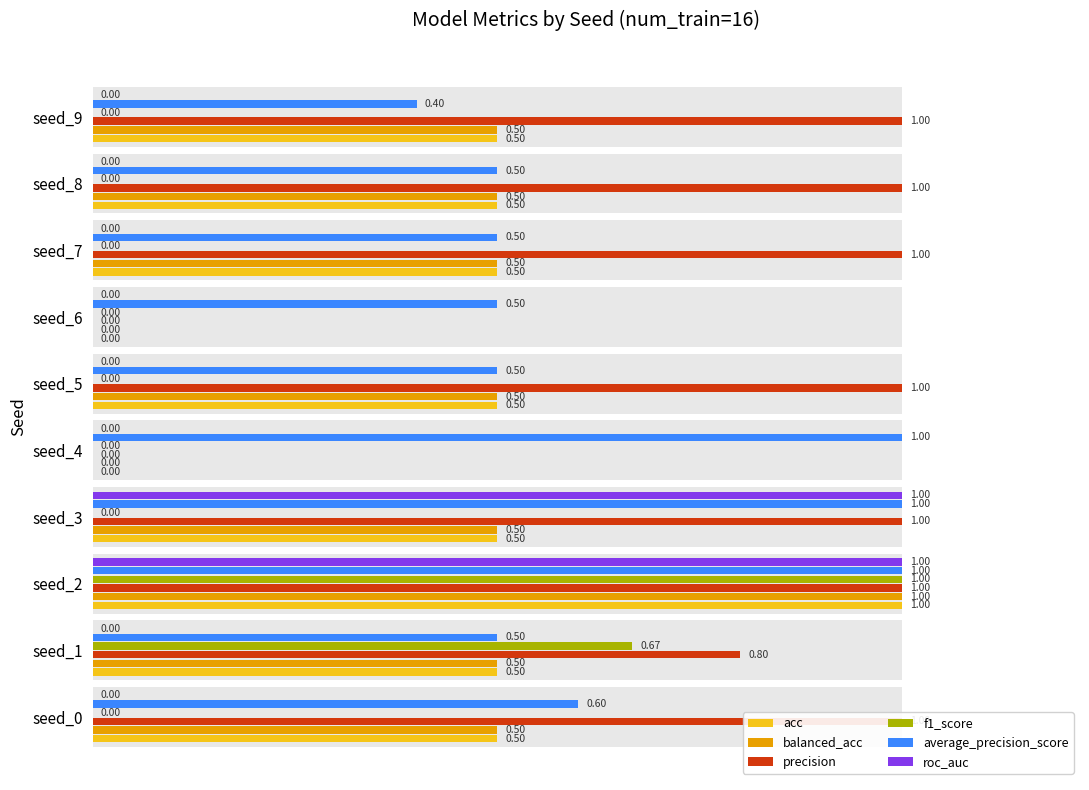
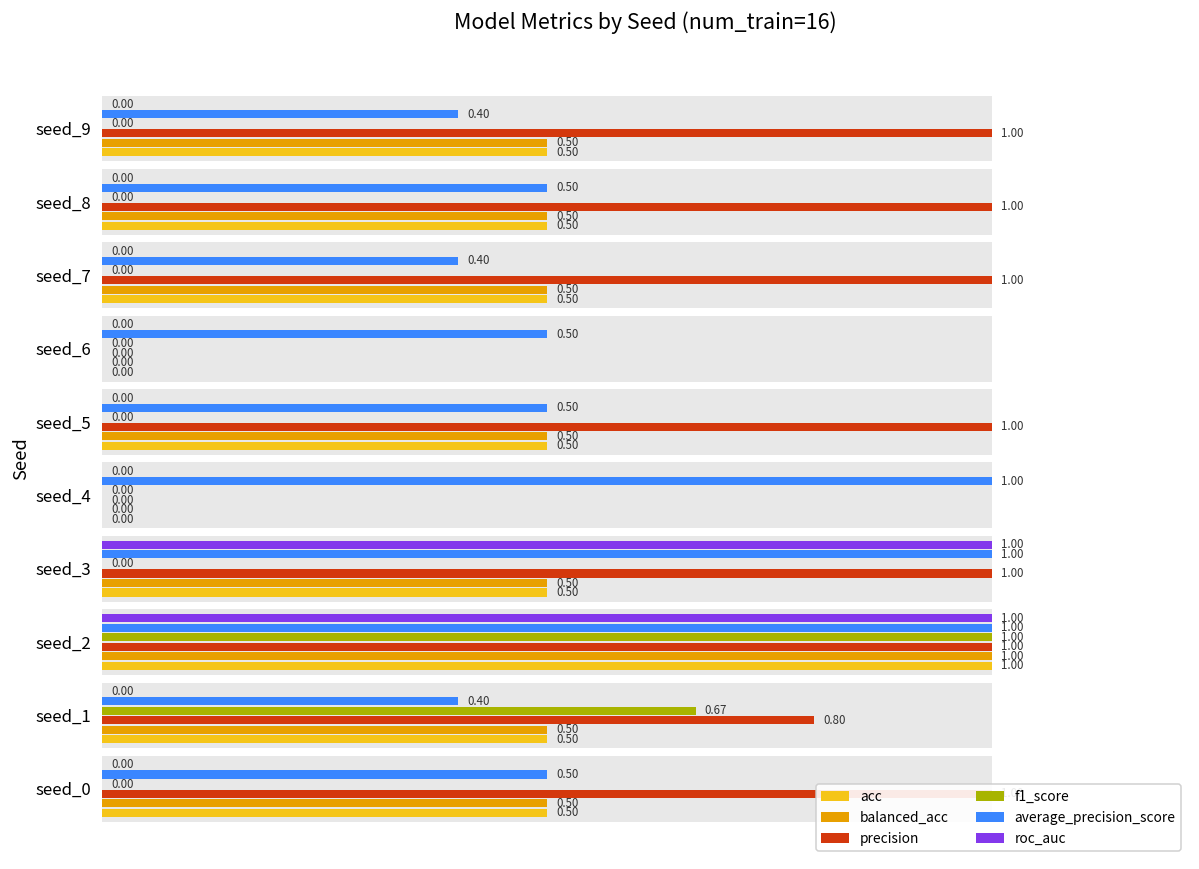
  {
    "precision": {
      "seed_9": 1.00,
      "seed_8": 1.00,
      "seed_7": 1.00,
      "seed_6": 0.00,
      "seed_5": 1.00,
      "seed_4": 0.00,
      "seed_3": 1.00,
      "seed_2": 1.00
    },
    "f1_score": {
      "seed_9": 0.00,
      "seed_8": 0.00,
      "seed_7": 0.00,
      "seed_6": 0.00,
      "seed_5": 0.00,
      "seed_4": 0.00,
      "seed_3": 0.00,
      "seed_2": 1.00,
      "seed_0": 0.00
    },
    "average_precision_score": {
-     "seed_7": 0.50,
+     "seed_7": 0.40,
      "seed_4": 1.00,
      "seed_3": 1.00,
      "seed_2": 1.00,
-     "seed_1": 0.50,
-     "seed_0": 0.60
+     "seed_1": 0.40,
+     "seed_0": 0.50
    },
    "roc_auc": {
      "seed_9": 0.00,
      "seed_8": 0.00,
      "seed_7": 0.00,
      "seed_6": 0.00,
      "seed_5": 0.00,
      "seed_4": 0.00,
      "seed_3": 1.00,
      "seed_2": 1.00,
      "seed_1": 0.00,
      "seed_0": 0.00
    }
  }
